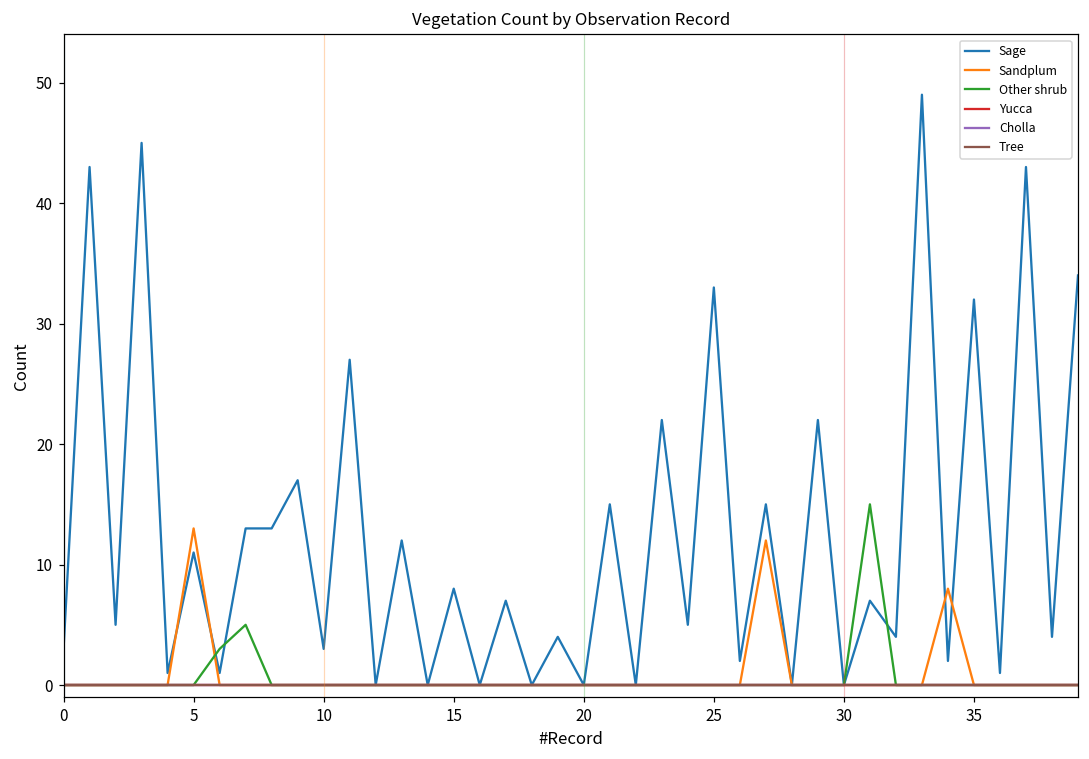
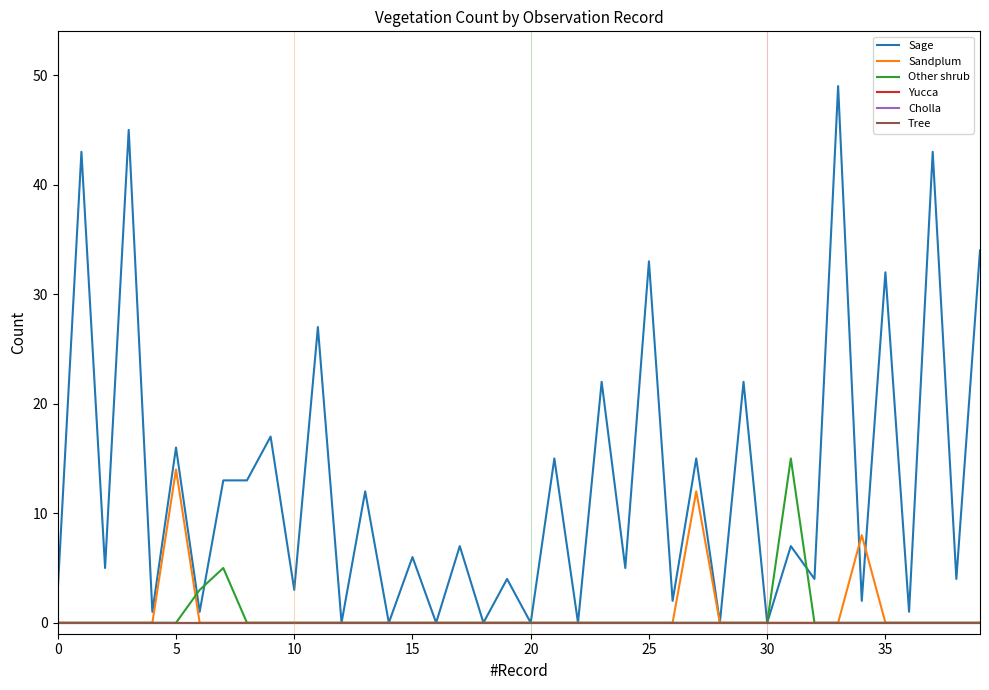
  {
    "Sage": {
      "0": 3,
-     "5": 11,
+     "5": 16,
      "10": 3,
-     "15": 8,
+     "15": 6,
      "25": 33,
      "35": 32
    },
    "Sandplum": {
-     "5": 13
+     "5": 14
    }
  }
